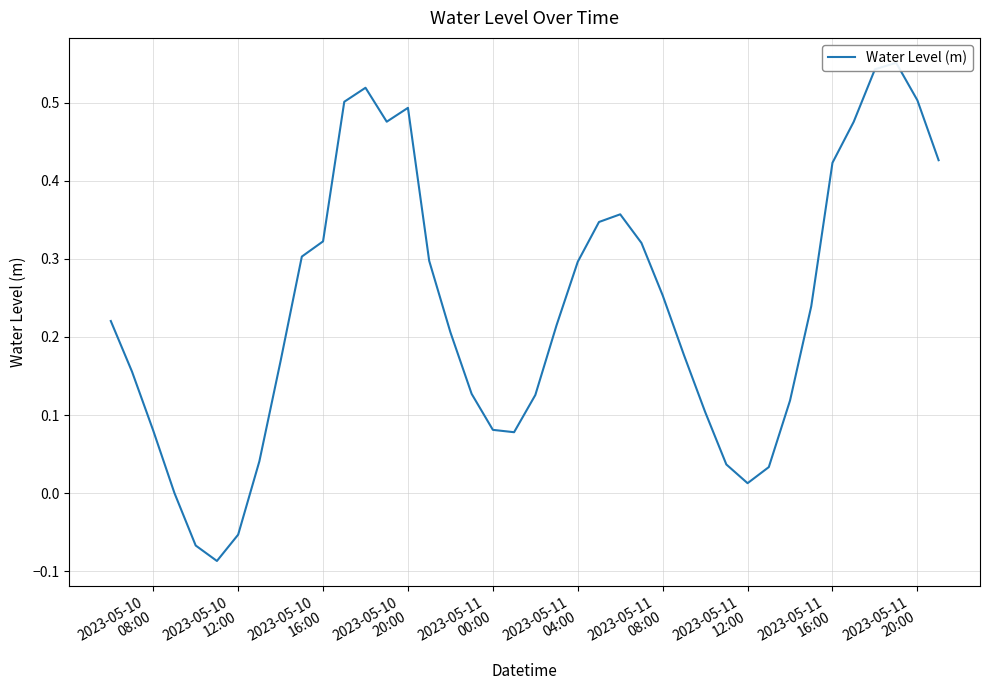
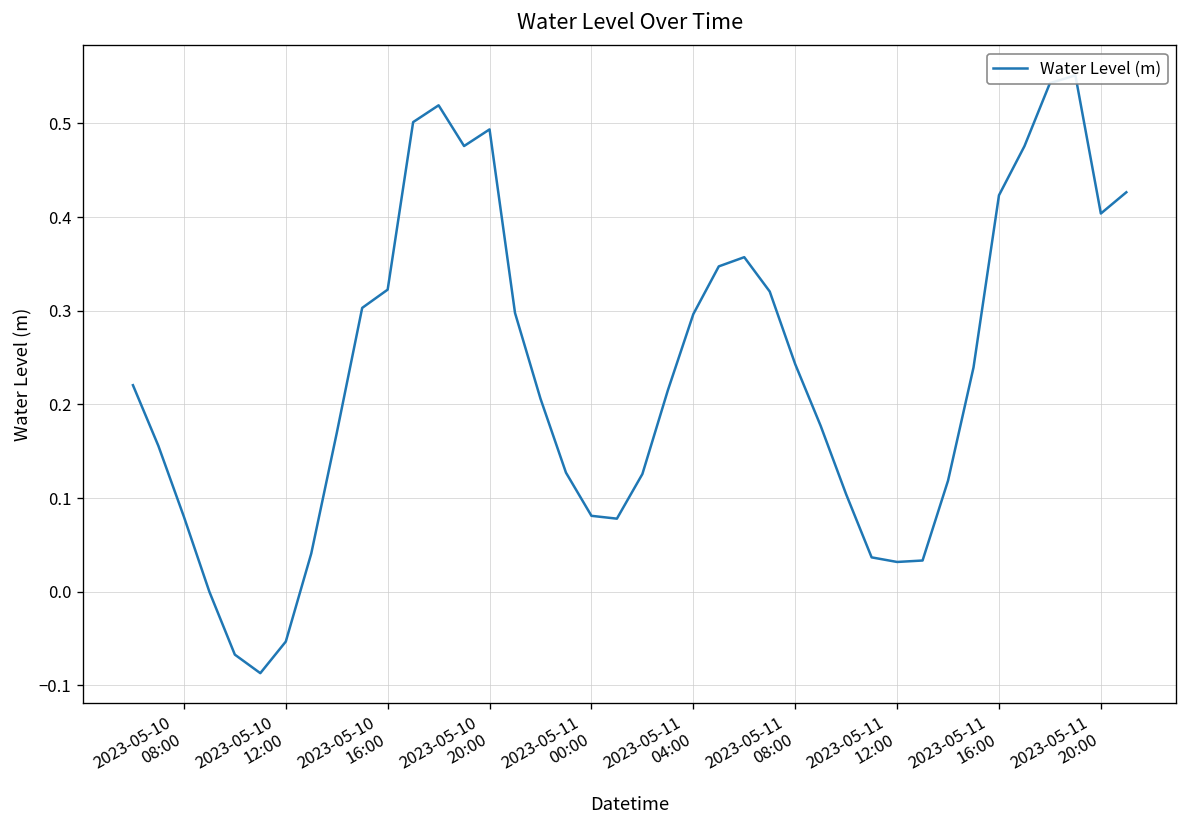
  {
    "2023-05-10 08:00": 0.08,
    "2023-05-10 12:00": -0.05,
    "2023-05-10 16:00": 0.32,
    "2023-05-10 20:00": 0.49,
    "2023-05-11 00:00": 0.08,
    "2023-05-11 04:00": 0.30,
-   "2023-05-11 08:00": 0.25,
-   "2023-05-11 12:00": 0.01,
+   "2023-05-11 08:00": 0.24,
+   "2023-05-11 12:00": 0.03,
    "2023-05-11 16:00": 0.42,
-   "2023-05-11 20:00": 0.50
+   "2023-05-11 20:00": 0.40
  }
